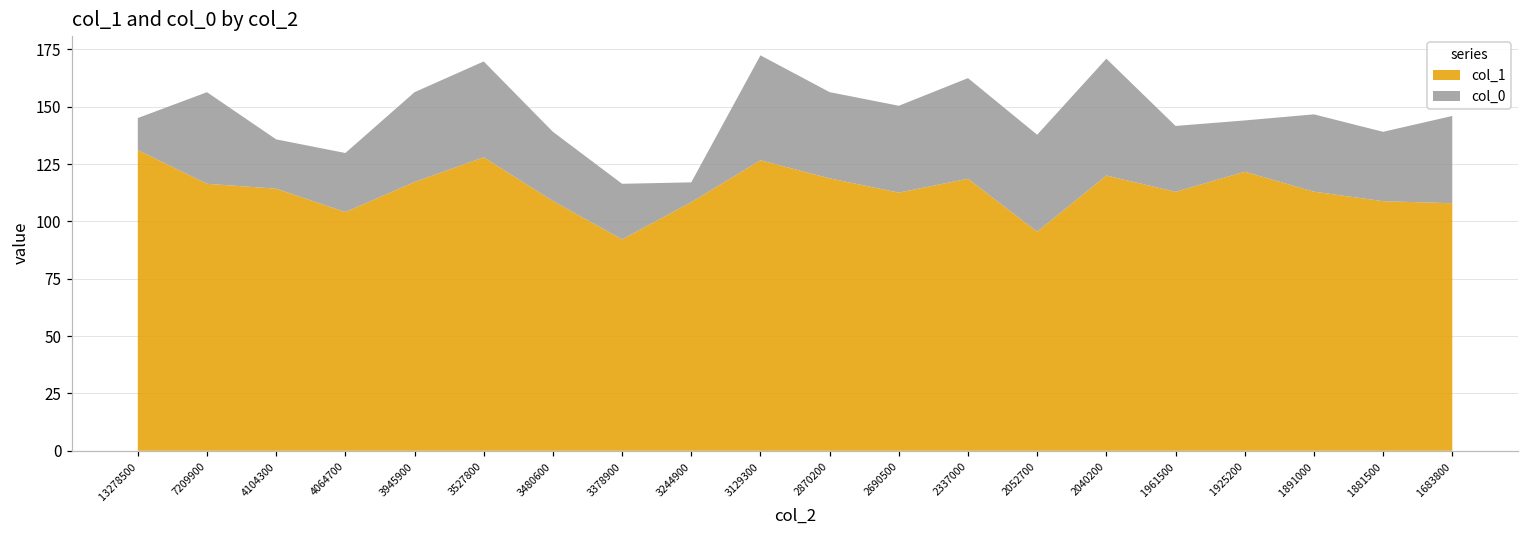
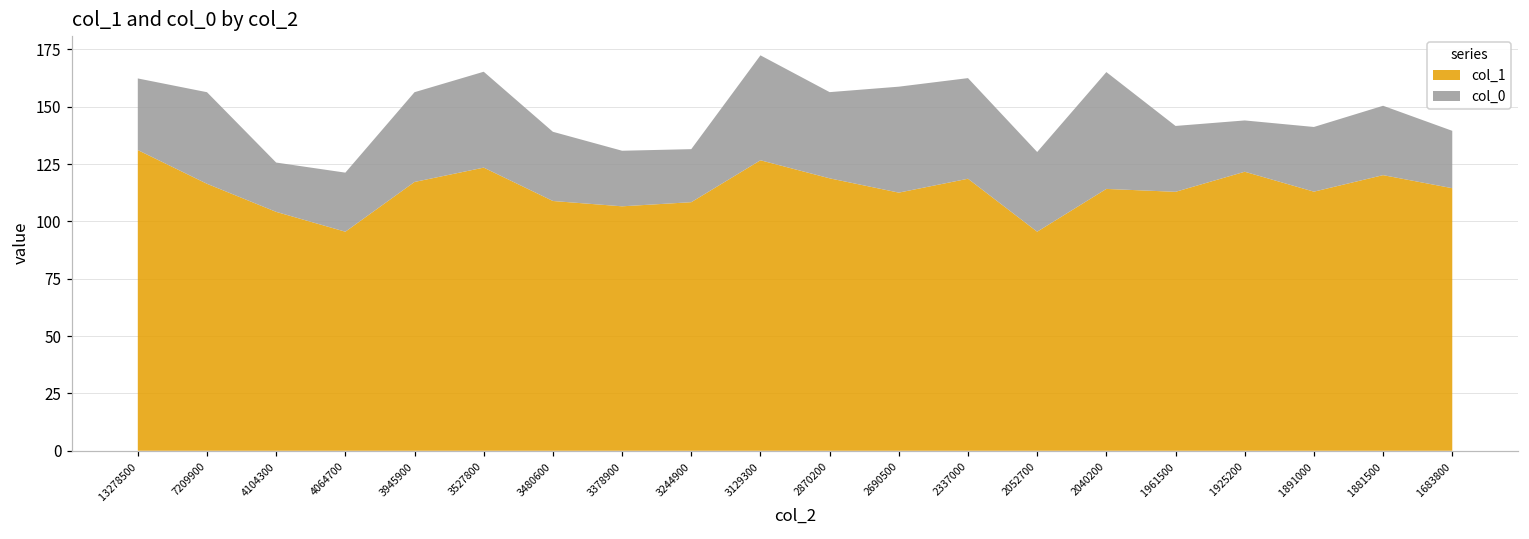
  {
    "col_1": {
      "13278500": 131,
      "7209900": 116,
-     "4104300": 114,
-     "4064700": 104,
+     "4104300": 104,
+     "4064700": 96,
      "3945900": 117,
-     "3527800": 128,
+     "3527800": 123,
      "3480600": 109,
-     "3378900": 92,
+     "3378900": 107,
      "3244900": 108,
      "3129300": 127,
      "2870200": 119,
      "2690500": 113,
      "2337000": 119,
      "2052700": 96,
-     "2040200": 120,
+     "2040200": 114,
      "1961500": 113,
      "1925200": 122,
      "1891000": 113,
-     "1881500": 109,
-     "1683800": 108
+     "1881500": 120,
+     "1683800": 114
    },
    "col_0": {
-     "13278500": 14,
+     "13278500": 31,
      "7209900": 40,
      "4104300": 21,
      "4064700": 26,
      "3945900": 39,
      "3527800": 42,
      "3480600": 30,
      "3378900": 24,
-     "3244900": 9,
+     "3244900": 23,
      "3129300": 46,
      "2870200": 38,
-     "2690500": 38,
+     "2690500": 46,
      "2337000": 44,
-     "2052700": 42,
+     "2052700": 35,
      "2040200": 51,
      "1961500": 29,
      "1925200": 22,
-     "1891000": 34,
+     "1891000": 28,
      "1881500": 30,
-     "1683800": 38
+     "1683800": 25
    }
  }
